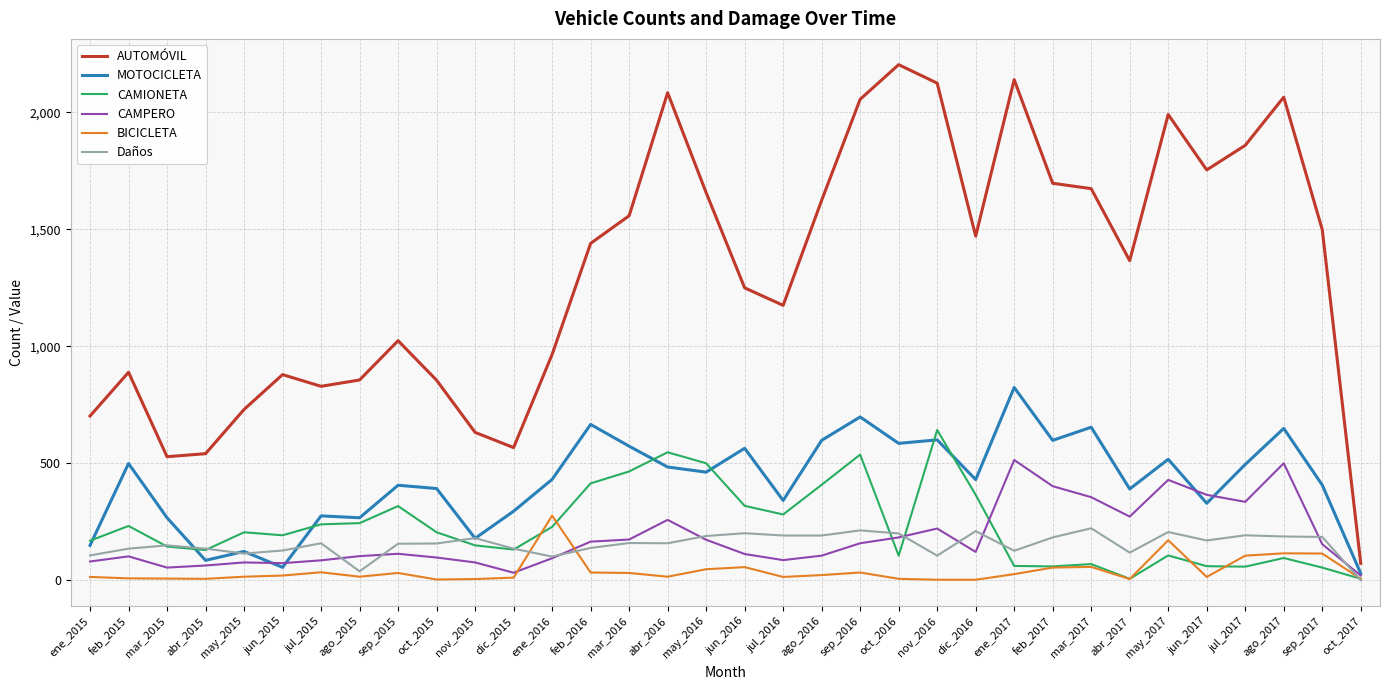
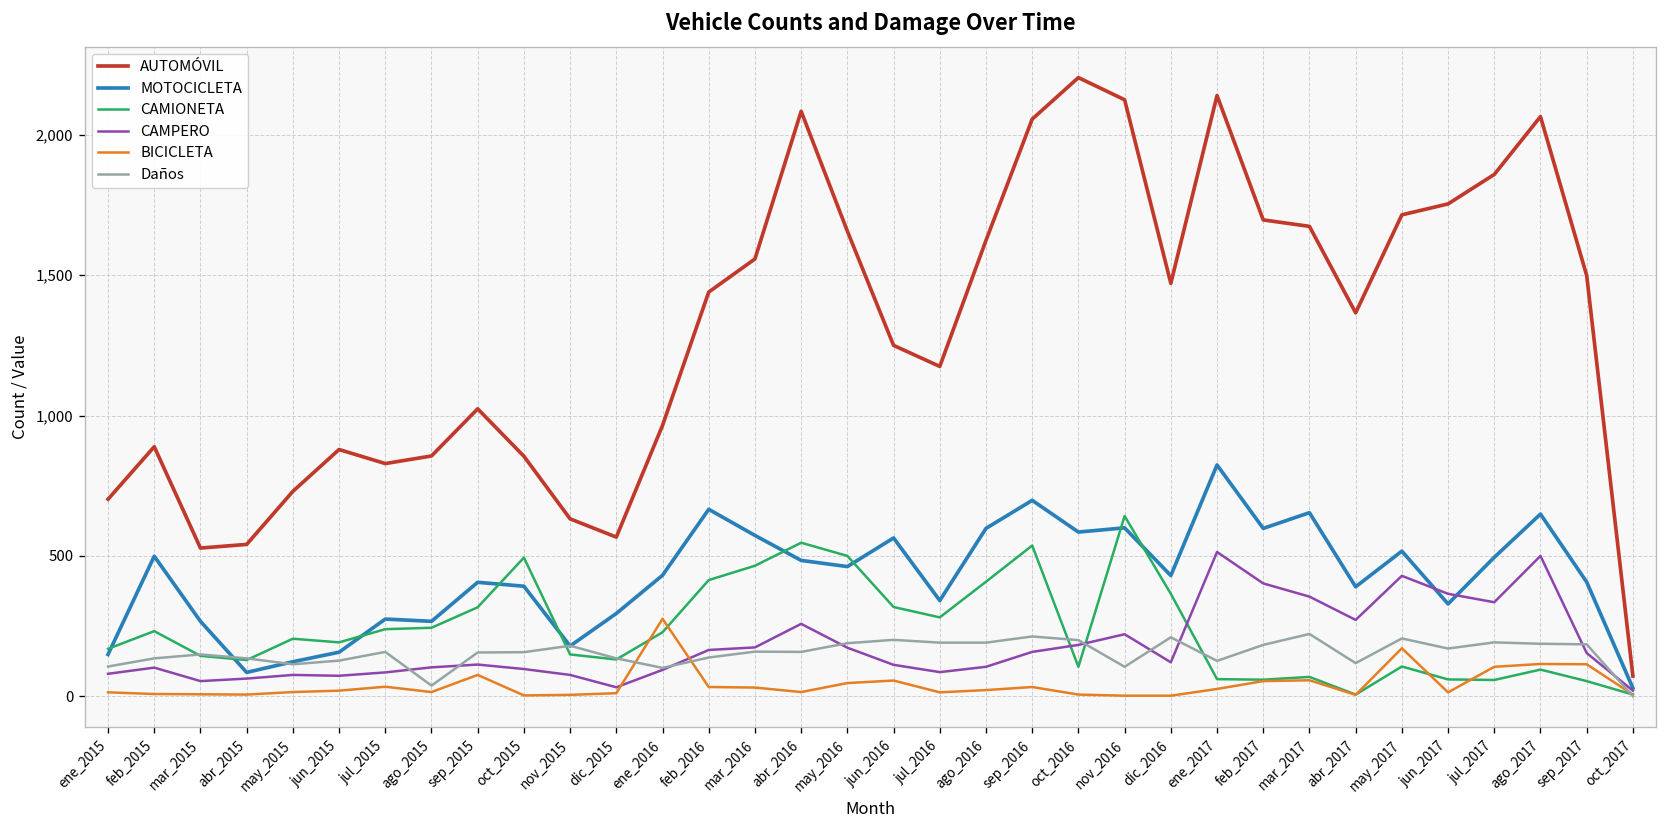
  {
    "AUTOMÓVIL": {
      "ene_2015": "700",
      "feb_2015": "890",
      "mar_2015": "530",
      "abr_2015": "540",
      "may_2015": "730",
      "jun_2015": "880",
      "jul_2015": "830",
      "ago_2015": "860",
      "sep_2015": "1,020",
      "oct_2015": "860",
      "nov_2015": "630",
      "dic_2015": "570",
      "ene_2016": "970",
      "feb_2016": "1,440",
      "mar_2016": "1,560",
      "abr_2016": "2,080",
      "may_2016": "1,660",
      "jun_2016": "1,250",
      "jul_2016": "1,180",
      "ago_2016": "1,620",
      "sep_2016": "2,060",
      "oct_2016": "2,200",
      "nov_2016": "2,130",
      "dic_2016": "1,470",
      "ene_2017": "2,140",
      "feb_2017": "1,700",
      "mar_2017": "1,670",
      "abr_2017": "1,370",
-     "may_2017": "1,990",
+     "may_2017": "1,720",
      "jun_2017": "1,750",
      "jul_2017": "1,860",
      "ago_2017": "2,070",
      "sep_2017": "1,500",
      "oct_2017": "70"
    },
    "MOTOCICLETA": {
      "ene_2015": "150",
      "feb_2015": "500",
      "mar_2015": "270",
      "abr_2015": "90",
-     "jun_2015": "60",
+     "jun_2015": "160",
      "jul_2015": "280",
      "ago_2015": "270",
      "sep_2015": "410",
      "oct_2015": "390",
      "dic_2015": "300",
      "ene_2016": "430",
      "feb_2016": "670",
      "mar_2016": "570",
      "abr_2016": "480",
      "may_2016": "460",
      "jun_2016": "560",
      "jul_2016": "340",
      "ago_2016": "600",
      "sep_2016": "700",
      "oct_2016": "590",
      "nov_2016": "600",
      "dic_2016": "430",
      "ene_2017": "820",
      "feb_2017": "600",
      "mar_2017": "650",
      "abr_2017": "390",
      "may_2017": "520",
      "jun_2017": "330",
      "jul_2017": "500",
      "ago_2017": "650",
      "sep_2017": "410"
    },
    "CAMIONETA": {
      "ene_2015": "170",
      "feb_2015": "230",
      "may_2015": "210",
      "jun_2015": "190",
      "jul_2015": "240",
      "ago_2015": "240",
      "sep_2015": "320",
-     "oct_2015": "210",
+     "oct_2015": "490",
      "nov_2015": "150",
      "ene_2016": "230",
      "feb_2016": "410",
      "mar_2016": "470",
      "abr_2016": "550",
      "may_2016": "500",
      "jun_2016": "320",
      "jul_2016": "280",
      "ago_2016": "410",
      "sep_2016": "540",
      "oct_2016": "110",
      "nov_2016": "640",
      "dic_2016": "370",
      "ene_2017": "60",
      "mar_2017": "70",
      "may_2017": "110",
      "jun_2017": "60",
      "jul_2017": "60",
      "ago_2017": "100",
      "sep_2017": "50"
    },
    "CAMPERO": {
      "ene_2015": "80",
      "feb_2015": "100",
      "mar_2015": "50",
      "abr_2015": "60",
      "may_2015": "80",
      "jun_2015": "70",
      "jul_2015": "90",
      "ago_2015": "100",
      "sep_2015": "110",
      "oct_2015": "100",
      "nov_2015": "80",
      "dic_2015": "30",
      "feb_2016": "170",
      "mar_2016": "170",
      "abr_2016": "260",
      "may_2016": "170",
      "jun_2016": "110",
      "jul_2016": "90",
      "ago_2016": "110",
      "sep_2016": "160",
      "oct_2016": "180",
      "nov_2016": "220",
      "dic_2016": "120",
      "ene_2017": "510",
      "feb_2017": "400",
      "mar_2017": "360",
      "abr_2017": "270",
      "may_2017": "430",
      "jun_2017": "370",
      "jul_2017": "340",
      "ago_2017": "500",
      "sep_2017": "150"
    },
    "BICICLETA": {
      "ene_2015": "10",
      "feb_2015": "10",
      "mar_2015": "10",
      "abr_2015": "10",
      "may_2015": "20",
      "jun_2015": "20",
      "jul_2015": "30",
      "ago_2015": "20",
-     "sep_2015": "30",
+     "sep_2015": "80",
      "oct_2015": "0",
      "nov_2015": "10",
      "dic_2015": "10",
      "ene_2016": "280",
      "feb_2016": "30",
      "mar_2016": "30",
      "abr_2016": "20",
      "may_2016": "50",
      "jun_2016": "60",
      "jul_2016": "10",
      "ago_2016": "20",
      "sep_2016": "30",
      "oct_2016": "10",
      "nov_2016": "0",
      "dic_2016": "0",
      "ene_2017": "30",
      "mar_2017": "60",
      "may_2017": "170",
      "jun_2017": "10",
      "jul_2017": "110",
      "ago_2017": "120",
      "sep_2017": "110"
    },
    "Daños": {
      "ene_2015": "110",
      "feb_2015": "140",
      "jun_2015": "130",
      "jul_2015": "160",
      "ago_2015": "40",
      "sep_2015": "160",
      "oct_2015": "160",
      "feb_2016": "140",
      "mar_2016": "160",
      "abr_2016": "160",
      "may_2016": "190",
      "jun_2016": "200",
      "jul_2016": "190",
      "ago_2016": "190",
      "sep_2016": "210",
      "oct_2016": "200",
      "nov_2016": "110",
      "dic_2016": "210",
      "ene_2017": "130",
      "feb_2017": "180",
      "mar_2017": "220",
      "abr_2017": "120",
      "may_2017": "210",
      "jun_2017": "170",
      "jul_2017": "190",
      "ago_2017": "190",
      "sep_2017": "190"
    }
  }
